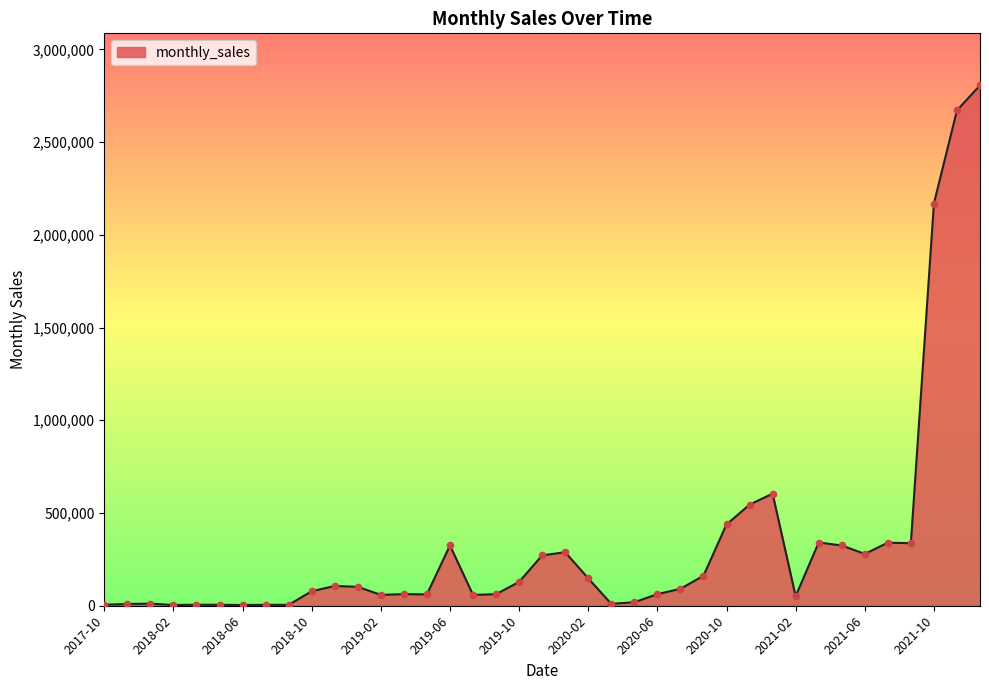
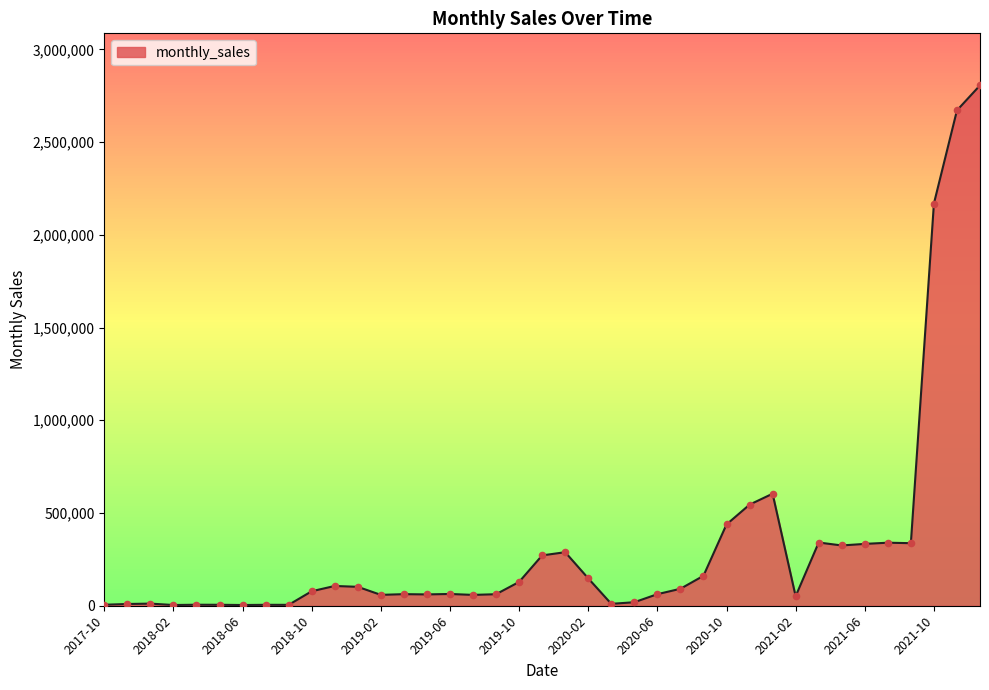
  {
    "2017-10": "10,000",
    "2018-02": "0",
    "2018-06": "0",
    "2018-10": "80,000",
    "2019-02": "60,000",
-   "2019-06": "330,000",
+   "2019-06": "60,000",
    "2019-10": "130,000",
    "2020-02": "150,000",
    "2020-06": "60,000",
    "2020-10": "440,000",
    "2021-02": "50,000",
-   "2021-06": "280,000",
+   "2021-06": "330,000",
    "2021-10": "2,170,000"
  }
